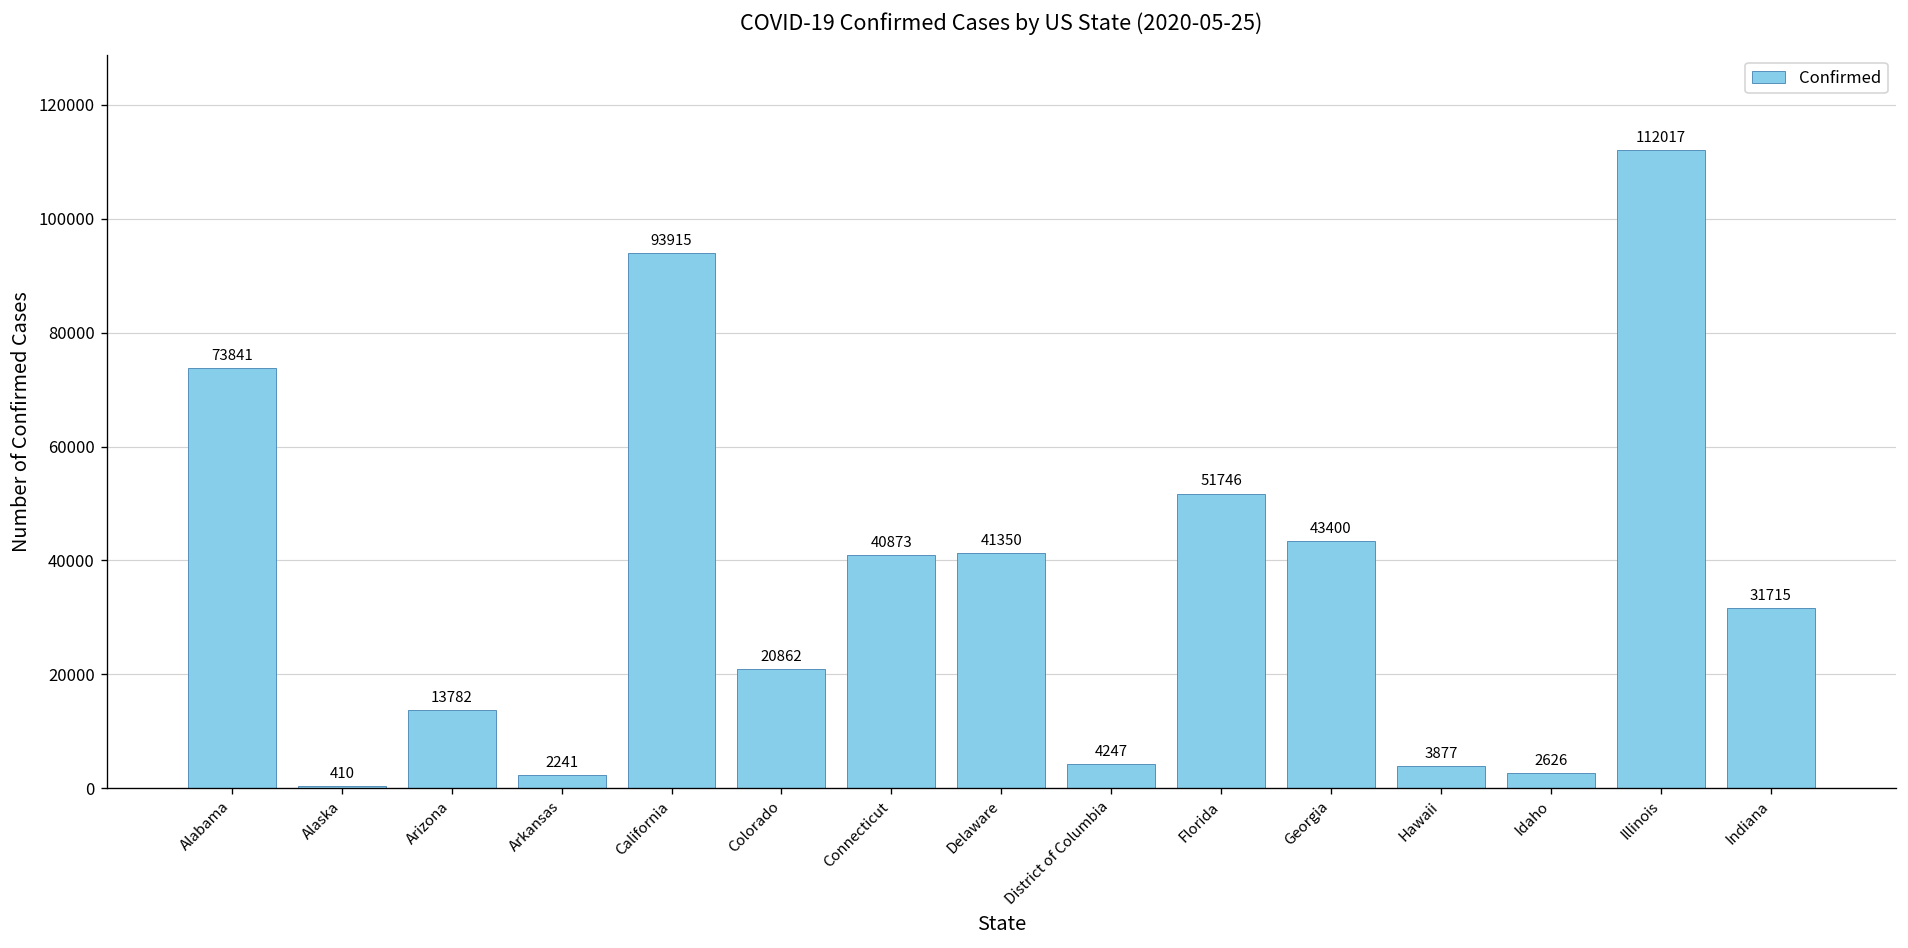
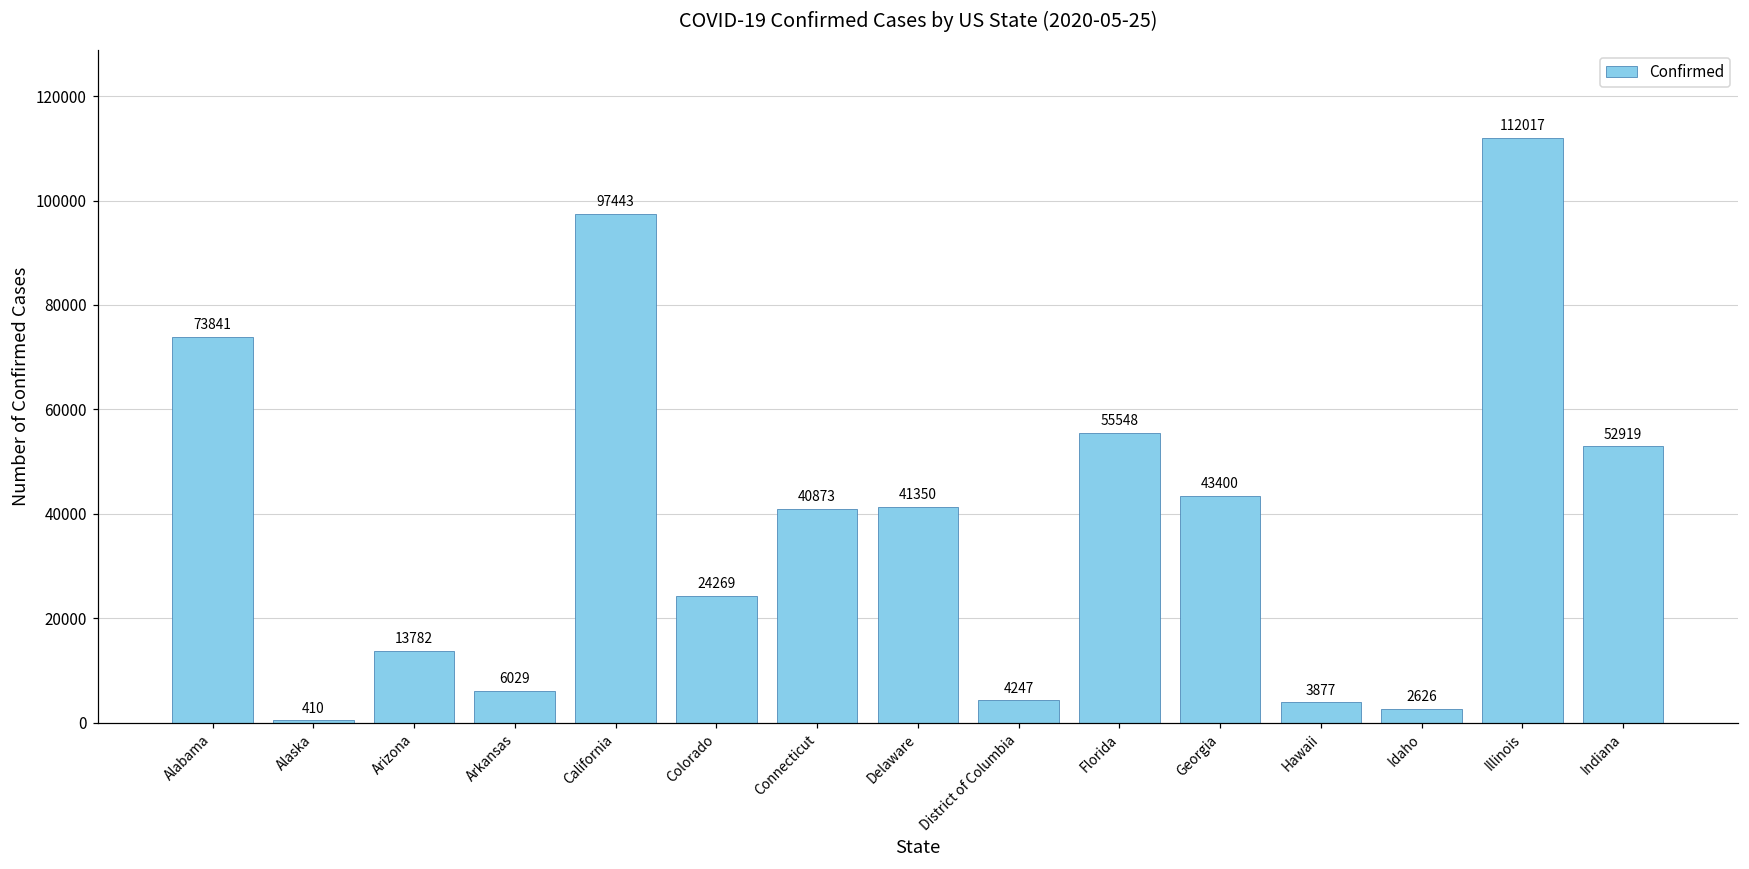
  {
    "Alabama": 73841,
    "Alaska": 410,
    "Arizona": 13782,
-   "Arkansas": 2241,
-   "California": 93915,
-   "Colorado": 20862,
+   "Arkansas": 6029,
+   "California": 97443,
+   "Colorado": 24269,
    "Connecticut": 40873,
    "Delaware": 41350,
    "District of Columbia": 4247,
-   "Florida": 51746,
+   "Florida": 55548,
    "Georgia": 43400,
    "Hawaii": 3877,
    "Idaho": 2626,
    "Illinois": 112017,
-   "Indiana": 31715
+   "Indiana": 52919
  }
